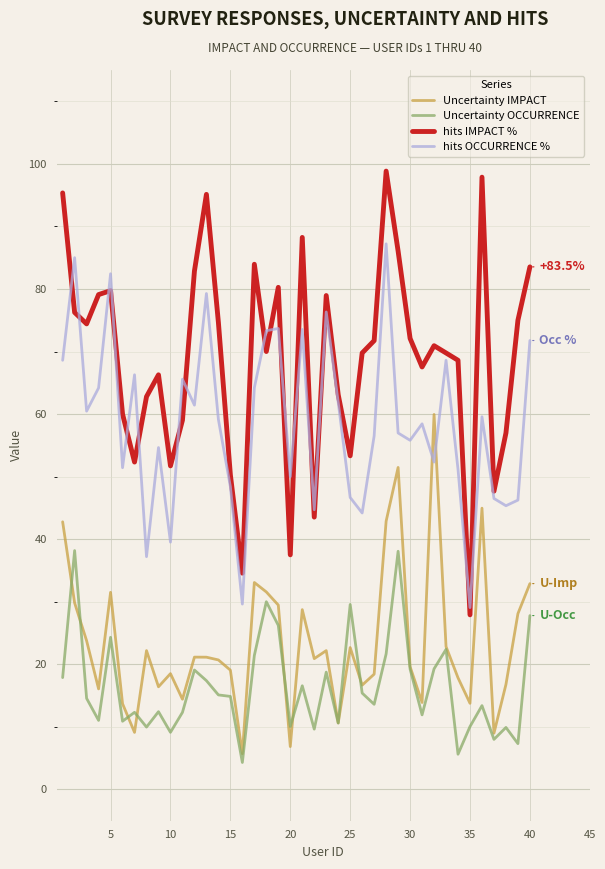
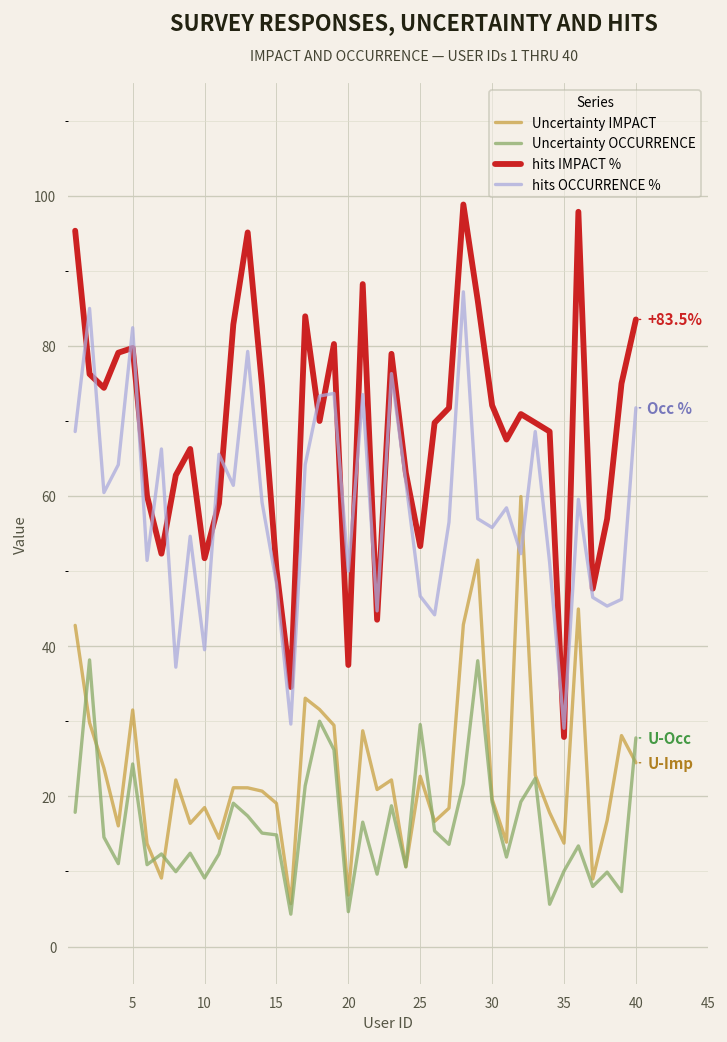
  {
    "Uncertainty IMPACT": {
      "5": "32",
      "10": "19",
      "15": "19",
      "20": "7",
      "25": "23",
      "35": "14",
-     "40": "33"
+     "40": "24"
    },
    "Uncertainty OCCURRENCE": {
      "5": "24",
      "10": "9",
      "15": "15",
-     "20": "10",
+     "20": "5",
      "25": "30",
      "35": "10",
      "40": "28"
    },
    "hits IMPACT %": {
      "40": "+83.5%"
    },
    "hits OCCURRENCE %": {
      "5": "82",
      "10": "40",
      "15": "48",
      "20": "50",
      "25": "47",
      "30": "56",
      "35": "29",
      "40": "72"
    }
  }
